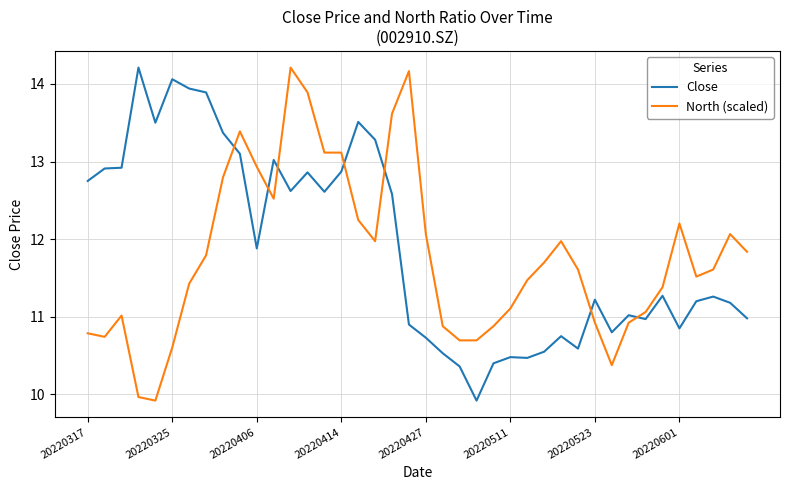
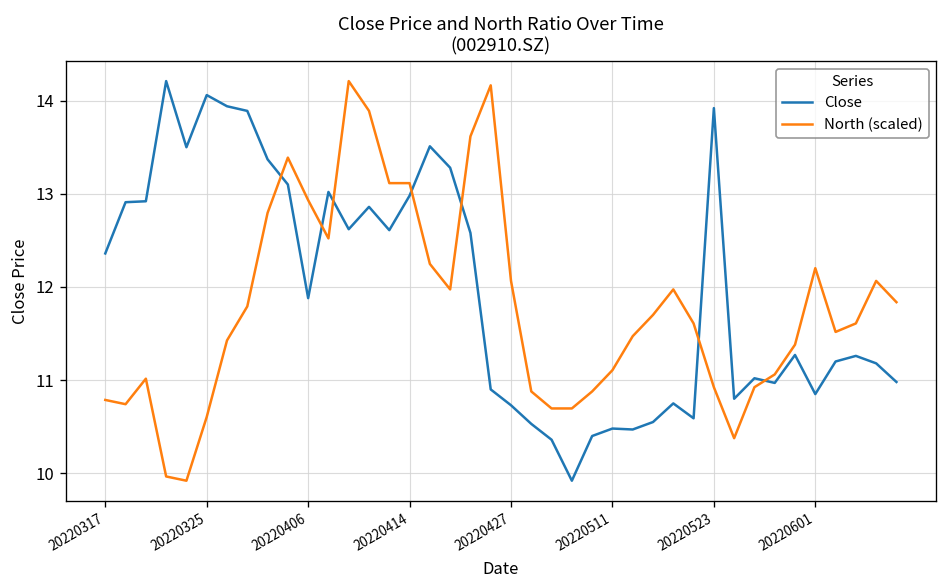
  {
    "Close": {
-     "20220317": 12.8,
+     "20220317": 12.4,
      "20220325": 14.1,
      "20220406": 11.9,
-     "20220414": 12.9,
+     "20220414": 13.0,
      "20220427": 10.7,
      "20220511": 10.5,
-     "20220523": 11.2,
+     "20220523": 13.9,
      "20220601": 10.9
    },
    "North (scaled)": {
      "20220317": 10.8,
      "20220325": 10.6,
      "20220406": 12.9,
      "20220414": 13.1,
      "20220427": 12.1,
      "20220511": 11.1,
      "20220523": 10.9,
      "20220601": 12.2
    }
  }
